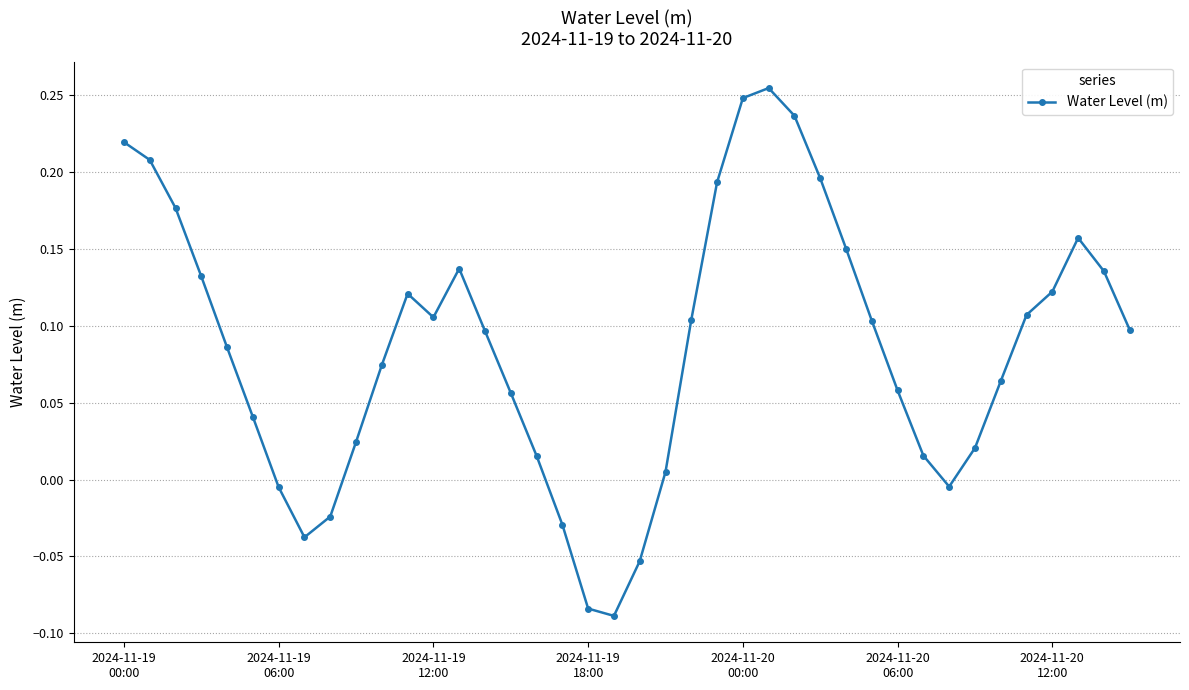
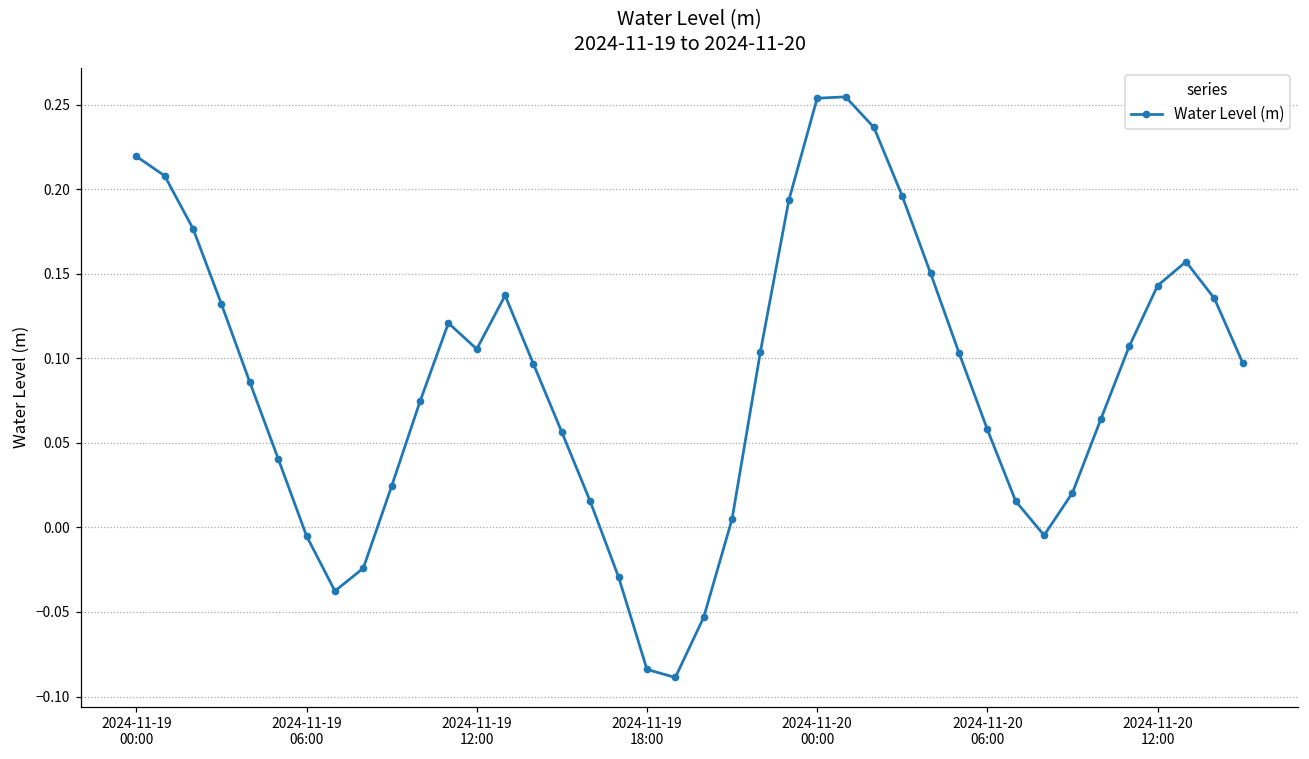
  {
    "2024-11-19 00:00": 0.220,
    "2024-11-19 06:00": -0.005,
    "2024-11-19 12:00": 0.106,
    "2024-11-19 18:00": -0.084,
-   "2024-11-20 00:00": 0.248,
+   "2024-11-20 00:00": 0.254,
    "2024-11-20 06:00": 0.058,
-   "2024-11-20 12:00": 0.122
+   "2024-11-20 12:00": 0.143
  }
